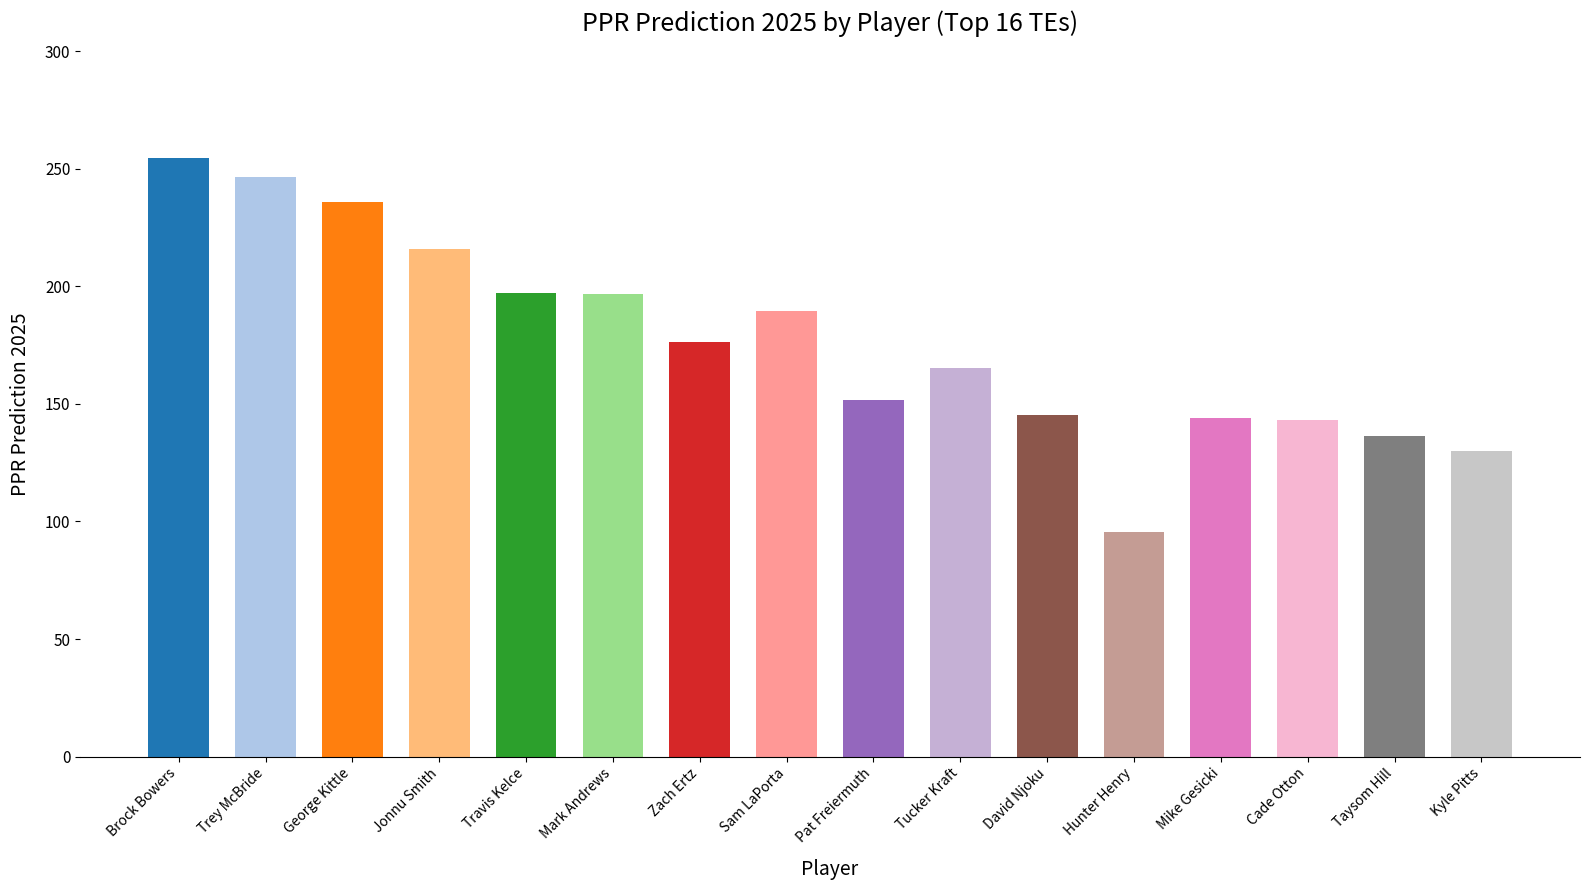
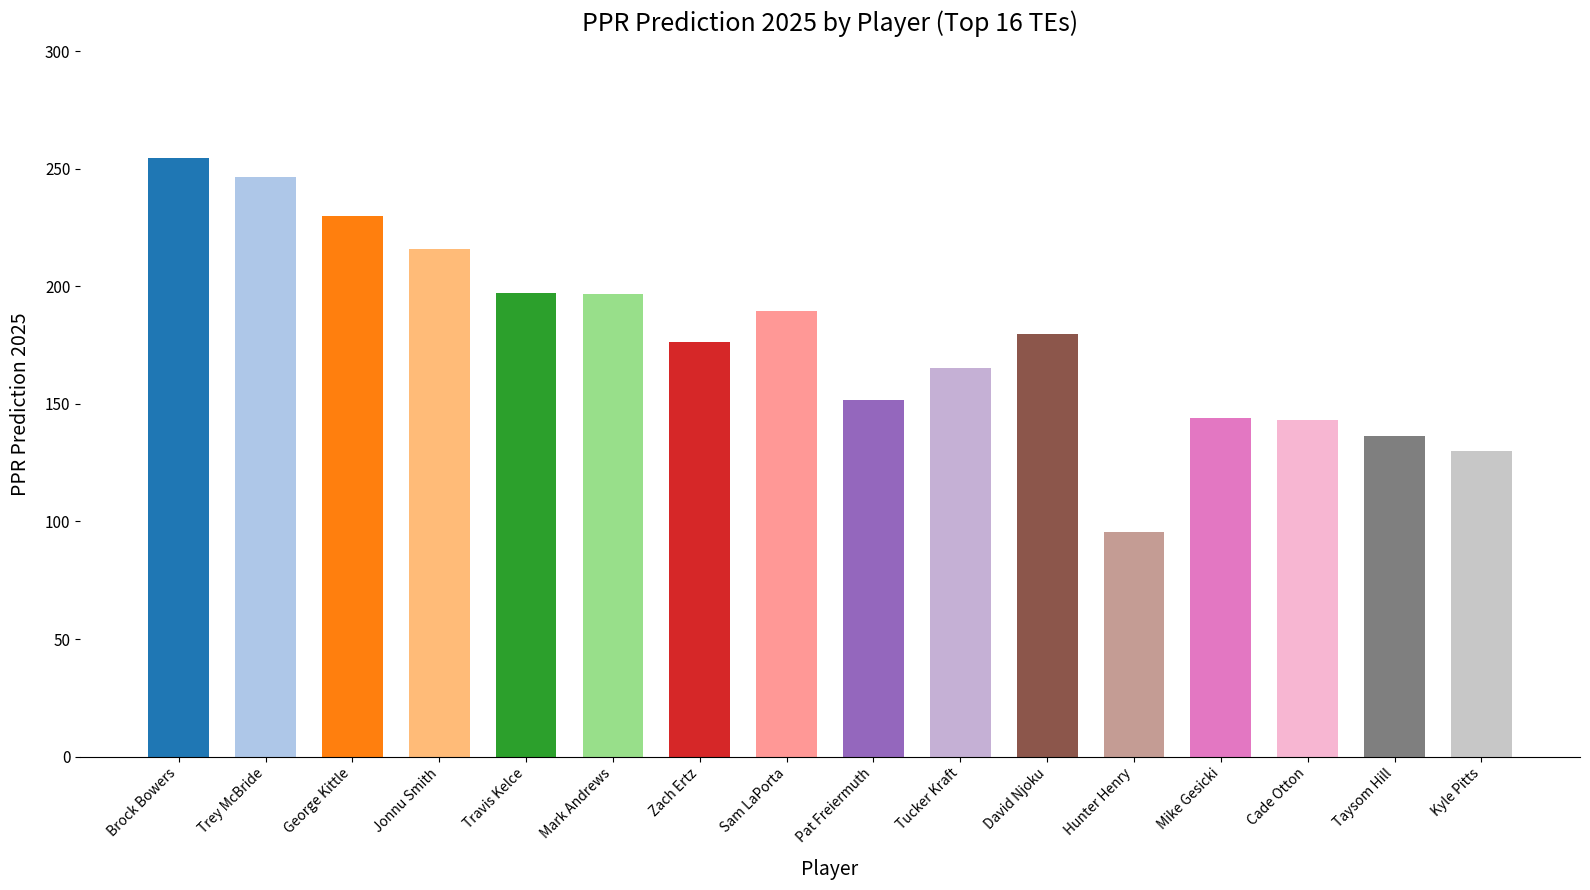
  {
    "Brock Bowers": 255,
    "Trey McBride": 247,
-   "George Kittle": 236,
+   "George Kittle": 230,
    "Jonnu Smith": 216,
    "Travis Kelce": 197,
    "Mark Andrews": 197,
    "Zach Ertz": 176,
    "Sam LaPorta": 190,
    "Pat Freiermuth": 151,
    "Tucker Kraft": 166,
-   "David Njoku": 145,
+   "David Njoku": 180,
    "Hunter Henry": 96,
    "Mike Gesicki": 144,
    "Cade Otton": 143,
    "Taysom Hill": 136,
    "Kyle Pitts": 130
  }
